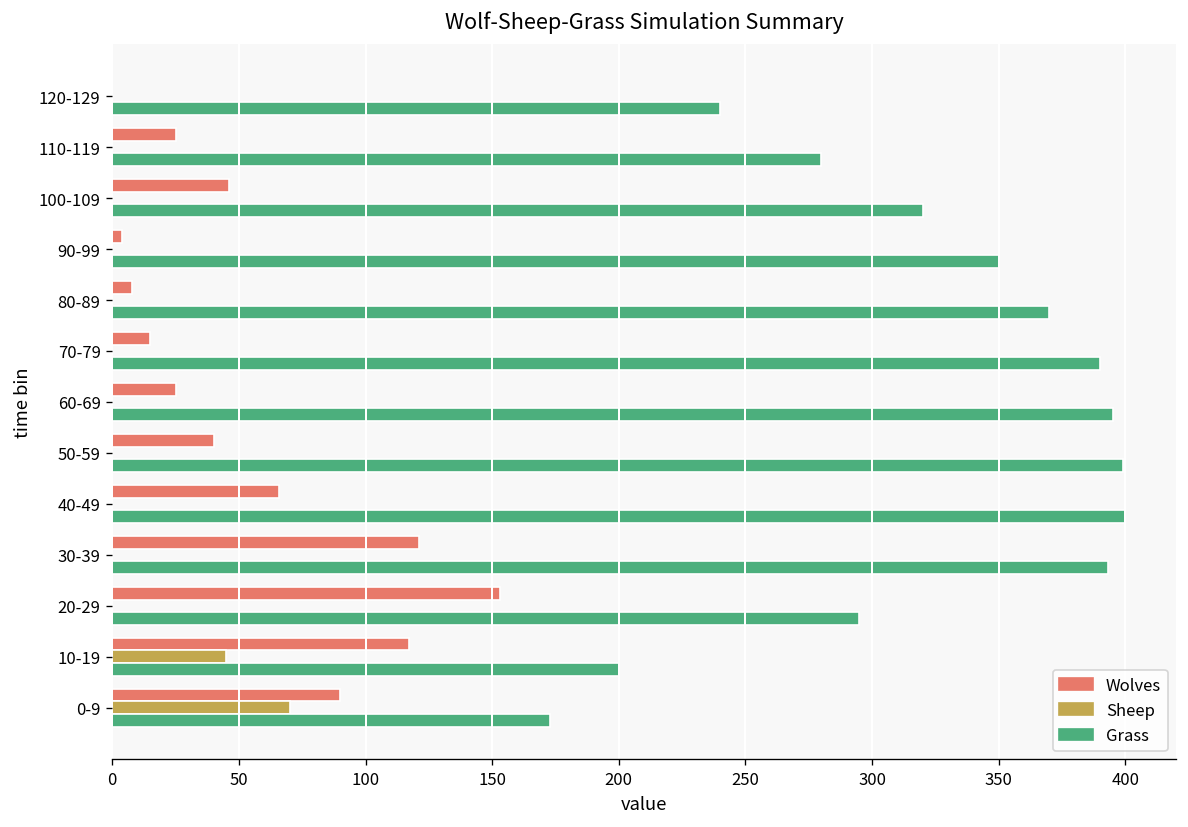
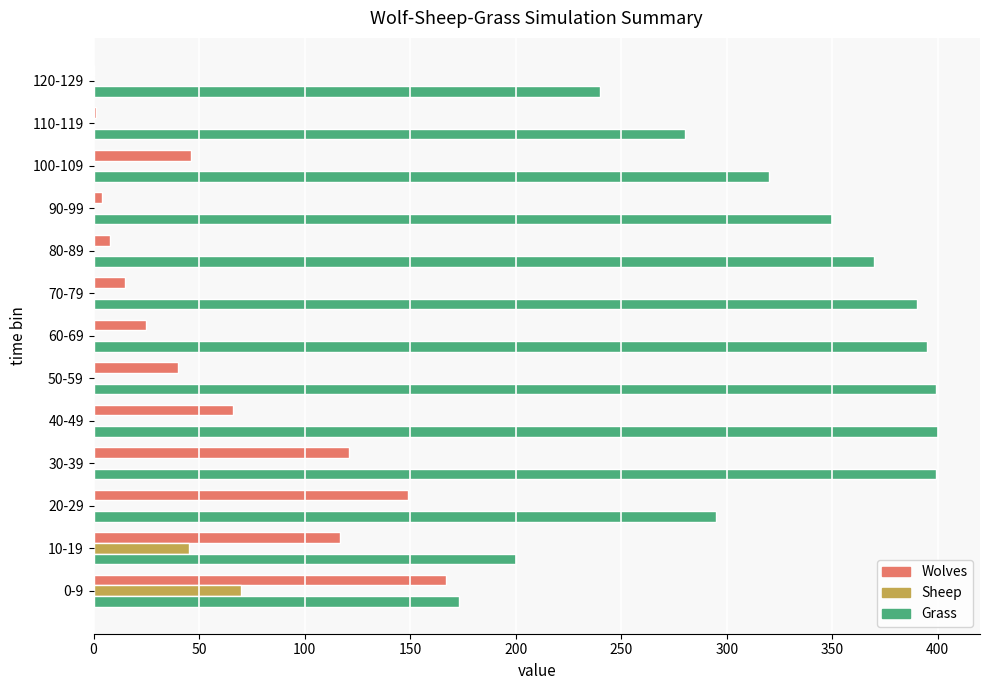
  {
    "Wolves": {
      "120-129": 0,
-     "110-119": 25,
+     "110-119": 1,
      "100-109": 46,
      "90-99": 4,
      "80-89": 8,
      "70-79": 15,
      "60-69": 25,
      "50-59": 40,
      "40-49": 66,
      "30-39": 121,
-     "20-29": 153,
+     "20-29": 149,
      "10-19": 117,
-     "0-9": 90
+     "0-9": 167
    },
    "Sheep": {
      "120-129": 0,
      "110-119": 0,
      "100-109": 0,
      "90-99": 0,
      "80-89": 0,
      "70-79": 0,
      "60-69": 0,
      "50-59": 0,
      "40-49": 0,
      "30-39": 0,
      "20-29": 0,
      "10-19": 45,
      "0-9": 70
    },
    "Grass": {
      "120-129": 240,
      "110-119": 280,
      "100-109": 320,
      "90-99": 350,
      "80-89": 370,
      "70-79": 390,
      "60-69": 395,
      "50-59": 399,
      "40-49": 400,
-     "30-39": 393,
+     "30-39": 399,
      "20-29": 295,
      "10-19": 200,
      "0-9": 173
    }
  }
